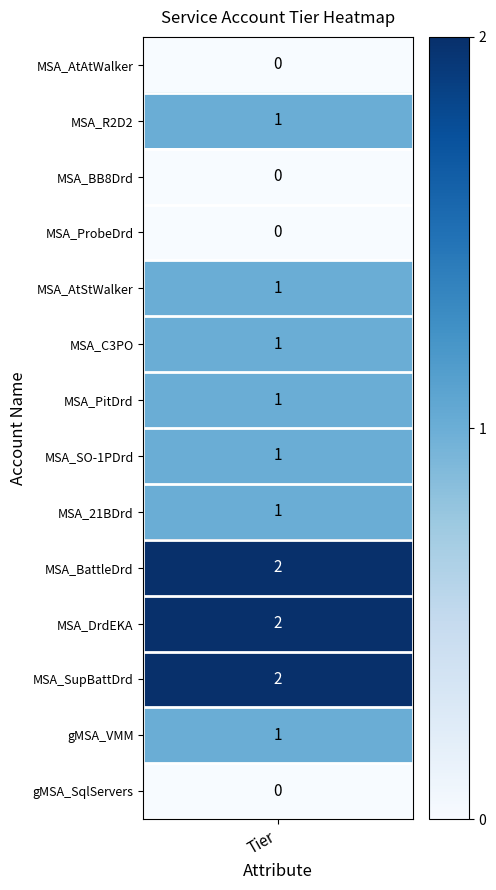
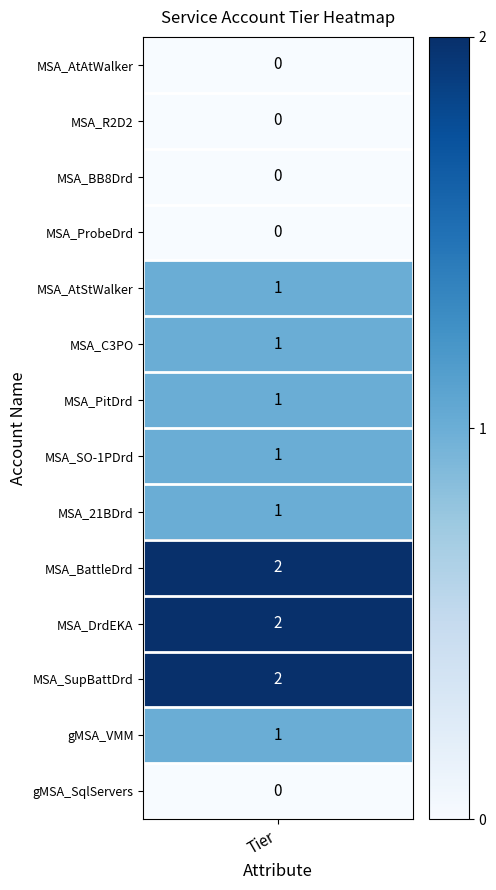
  {
    "MSA_AtAtWalker": {
      "Tier": 0
    },
    "MSA_R2D2": {
-     "Tier": 1
+     "Tier": 0
    },
    "MSA_BB8Drd": {
      "Tier": 0
    },
    "MSA_ProbeDrd": {
      "Tier": 0
    },
    "MSA_AtStWalker": {
      "Tier": 1
    },
    "MSA_C3PO": {
      "Tier": 1
    },
    "MSA_PitDrd": {
      "Tier": 1
    },
    "MSA_SO-1PDrd": {
      "Tier": 1
    },
    "MSA_21BDrd": {
      "Tier": 1
    },
    "MSA_BattleDrd": {
      "Tier": 2
    },
    "MSA_DrdEKA": {
      "Tier": 2
    },
    "MSA_SupBattDrd": {
      "Tier": 2
    },
    "gMSA_VMM": {
      "Tier": 1
    },
    "gMSA_SqlServers": {
      "Tier": 0
    }
  }
